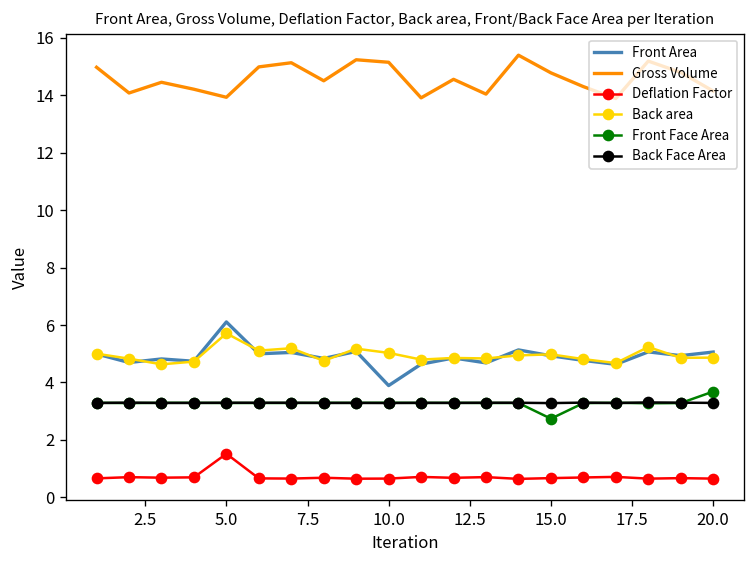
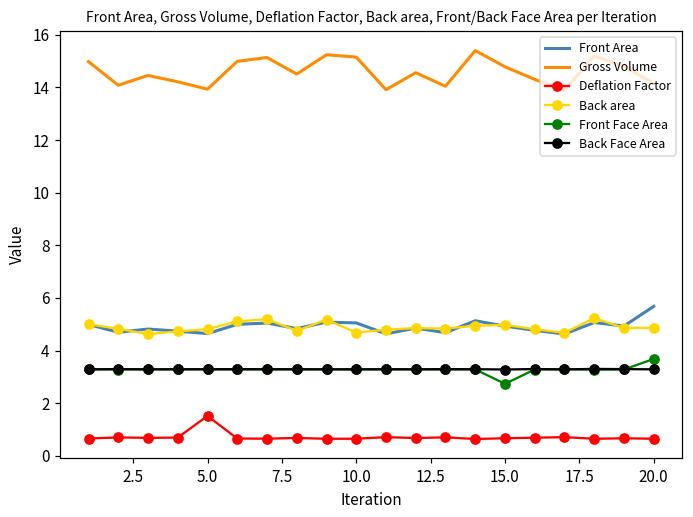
  {
    "Front Area": {
-     "5.0": 6.1,
-     "10.0": 3.9,
-     "20.0": 5.1
+     "5.0": 4.6,
+     "10.0": 5.1,
+     "20.0": 5.7
    },
    "Gross Volume": {
      "5.0": 13.9,
      "10.0": 15.2,
      "15.0": 14.8
    },
    "Deflation Factor": {
      "5.0": 1.5,
      "10.0": 0.7,
      "15.0": 0.7,
      "20.0": 0.7
    },
    "Back area": {
-     "5.0": 5.7,
-     "10.0": 5.0,
+     "5.0": 4.8,
+     "10.0": 4.7,
      "20.0": 4.9
    },
    "Front Face Area": {
      "15.0": 2.7,
      "20.0": 3.7
    },
    "Back Face Area": {
      "15.0": 3.3,
      "20.0": 3.3
    }
  }
